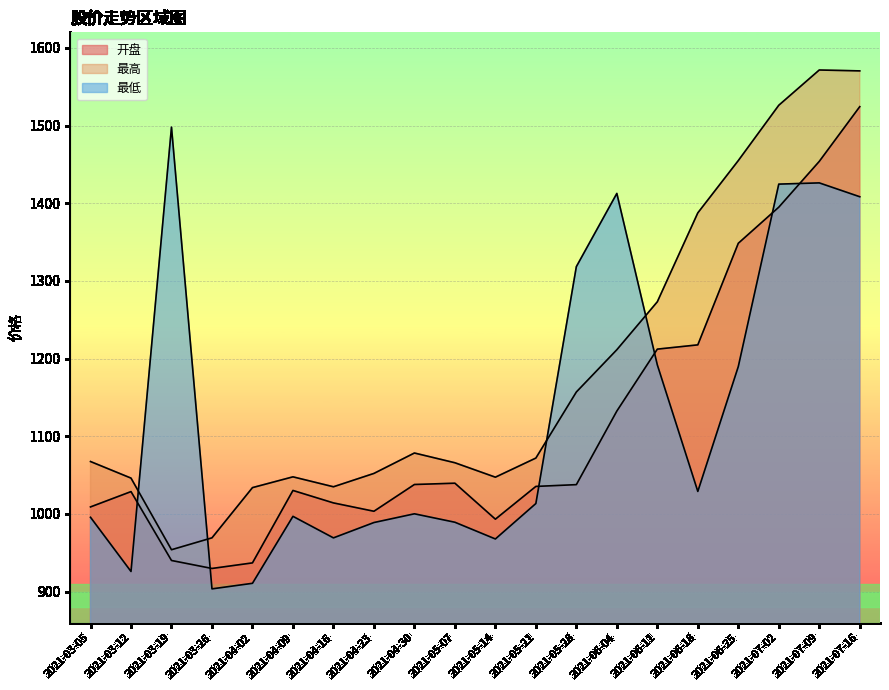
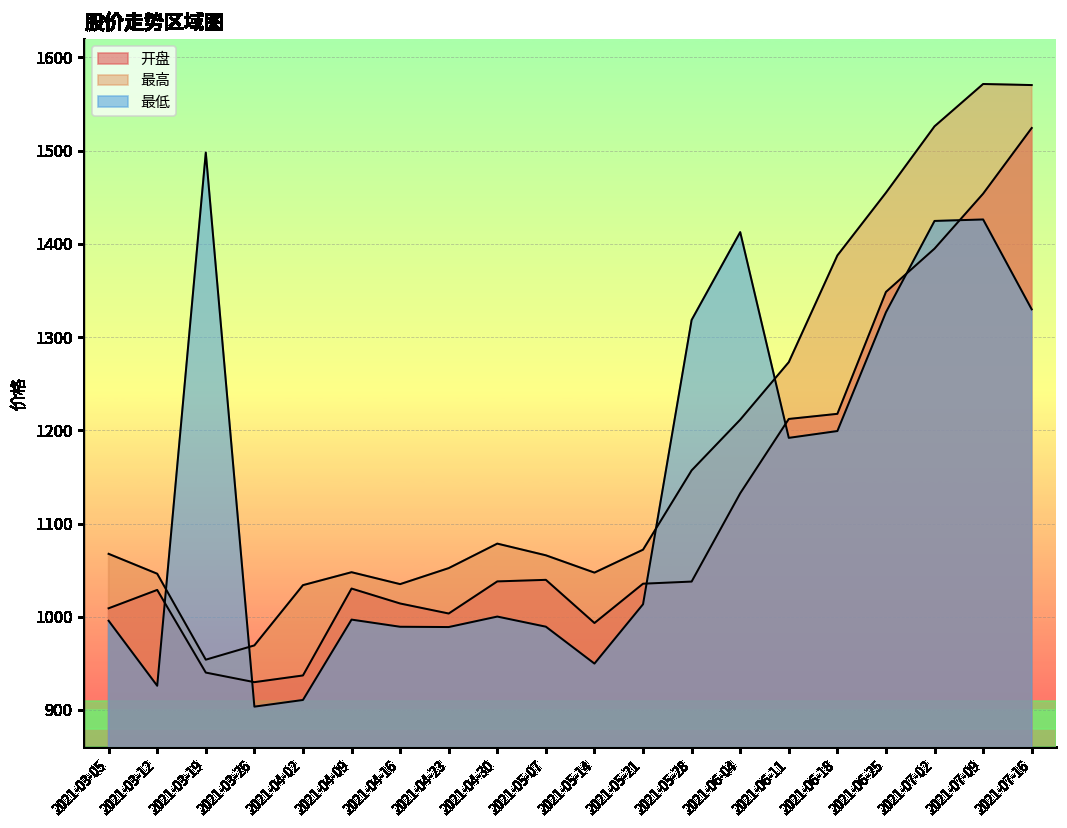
  {
    "最低": {
      "2021-03-05": 1000,
      "2021-03-12": 930,
      "2021-03-19": 1500,
      "2021-04-02": 910,
      "2021-04-09": 1000,
-     "2021-04-16": 970,
+     "2021-04-16": 990,
      "2021-04-23": 990,
      "2021-04-30": 1000,
      "2021-05-07": 990,
-     "2021-05-14": 970,
+     "2021-05-14": 950,
      "2021-05-21": 1010,
      "2021-05-28": 1320,
      "2021-06-04": 1410,
      "2021-06-11": 1190,
-     "2021-06-18": 1030,
-     "2021-06-25": 1190,
+     "2021-06-18": 1200,
+     "2021-06-25": 1330,
      "2021-07-02": 1420,
      "2021-07-09": 1430,
-     "2021-07-16": 1410
+     "2021-07-16": 1330
    }
  }
